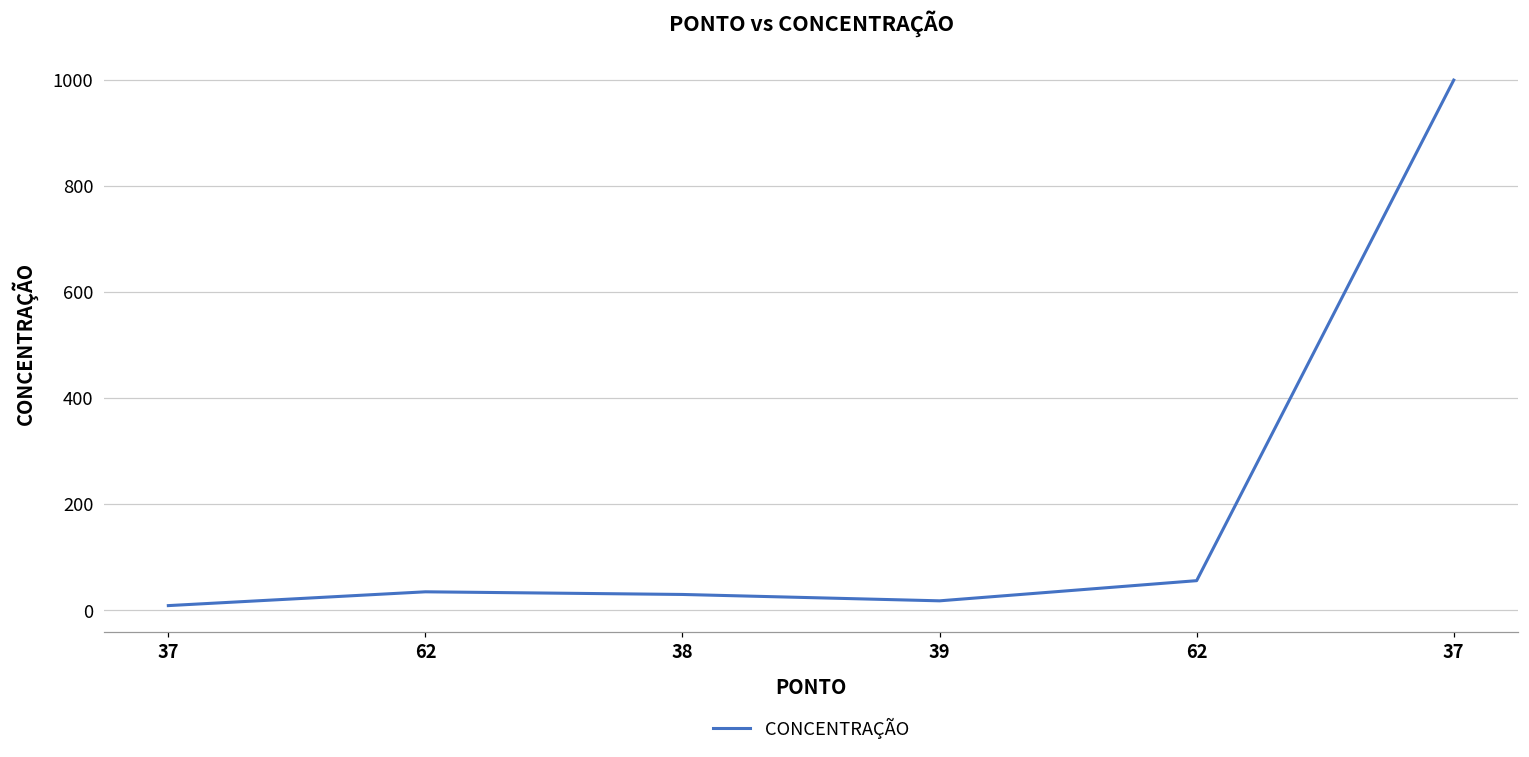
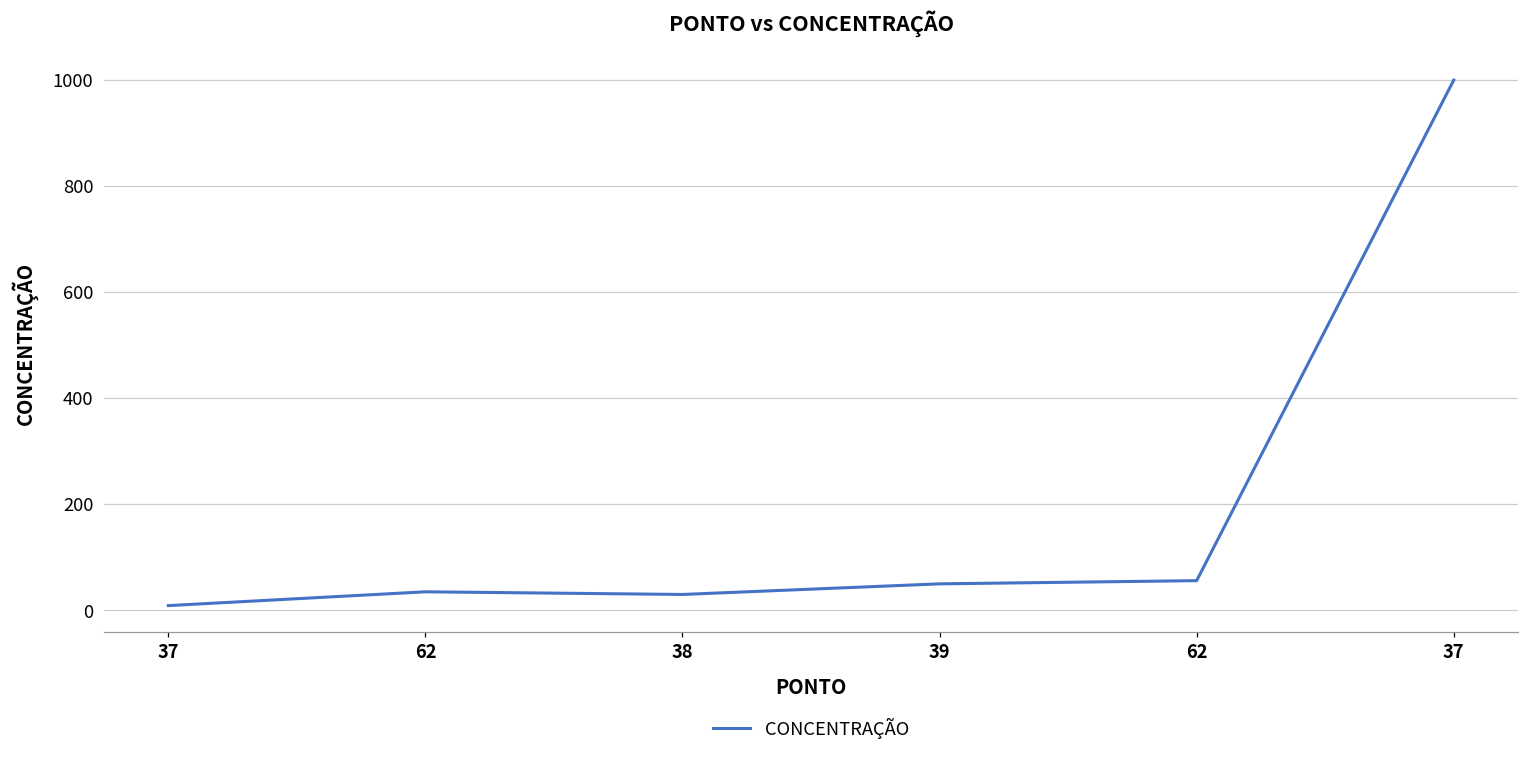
  {
    "38": 30,
-   "39": 20
+   "39": 50
  }
